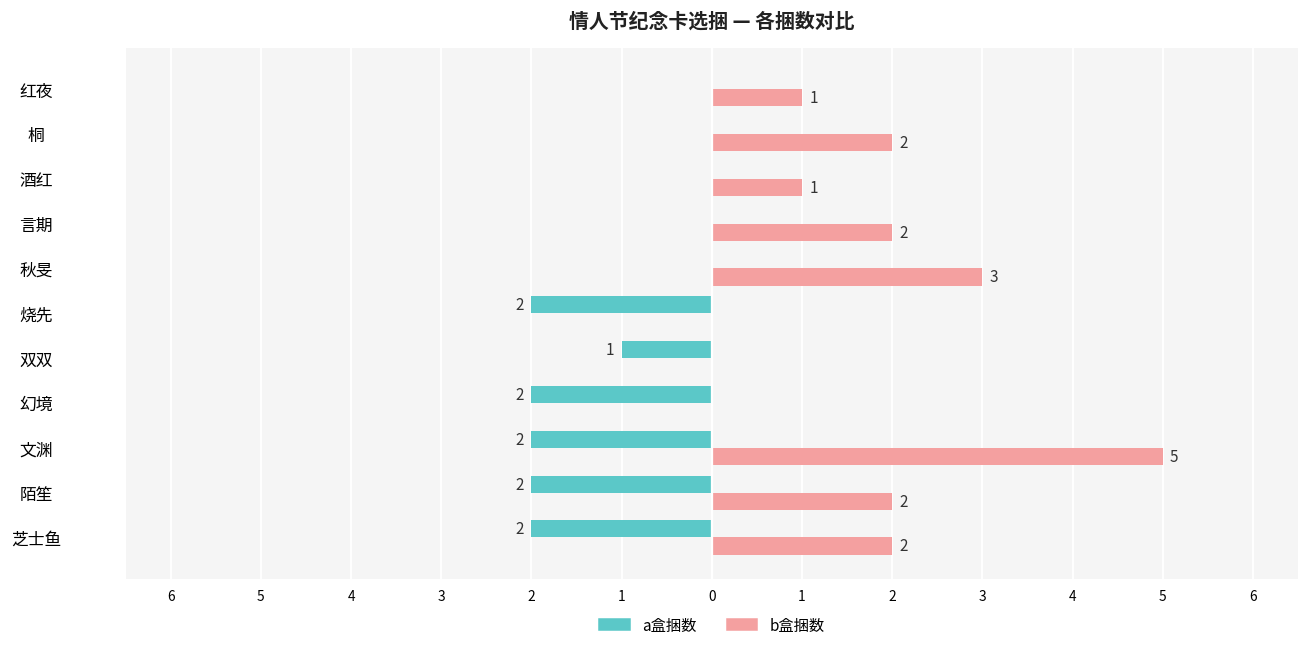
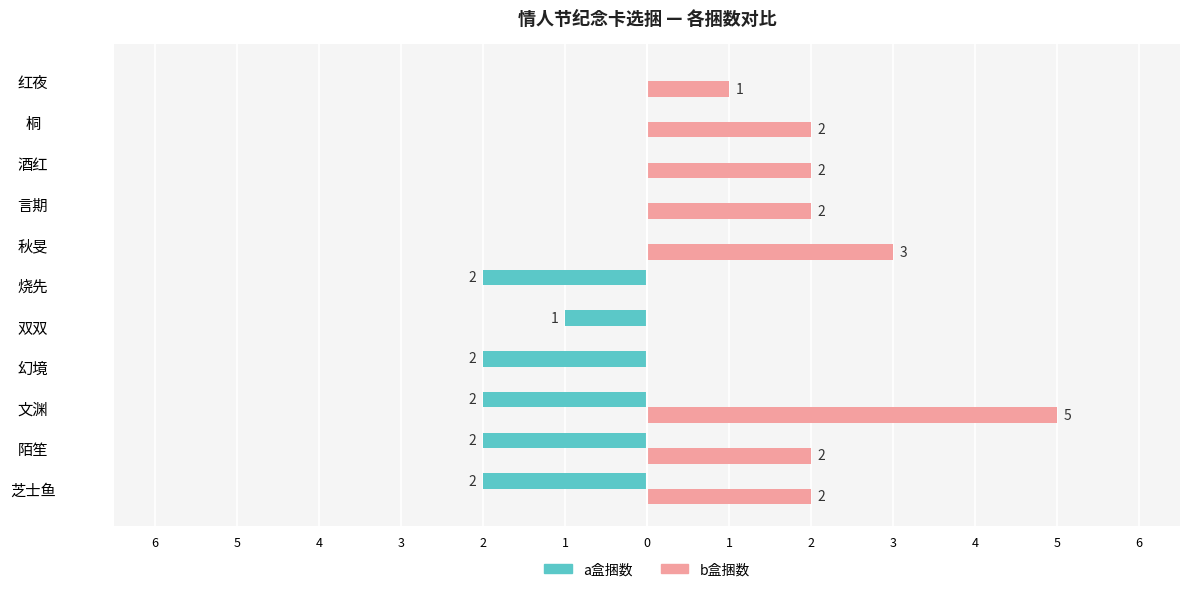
  {
    "b盒捆数": {
      "红夜": 1,
      "桐": 2,
-     "酒红": 1,
+     "酒红": 2,
      "言期": 2,
      "秋旻": 3,
      "文渊": 5,
      "陌笙": 2,
      "芝士鱼": 2
    }
  }
